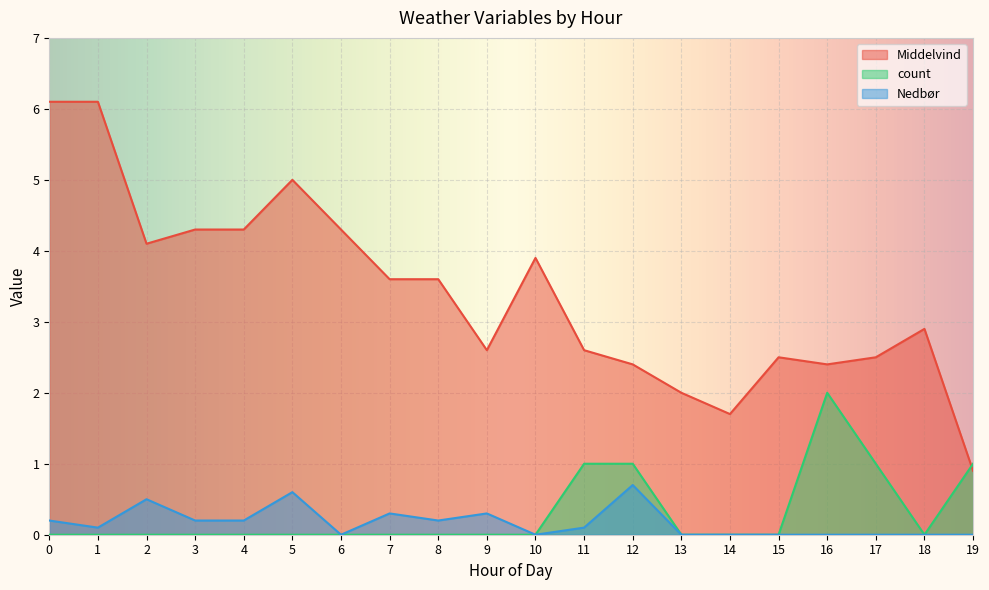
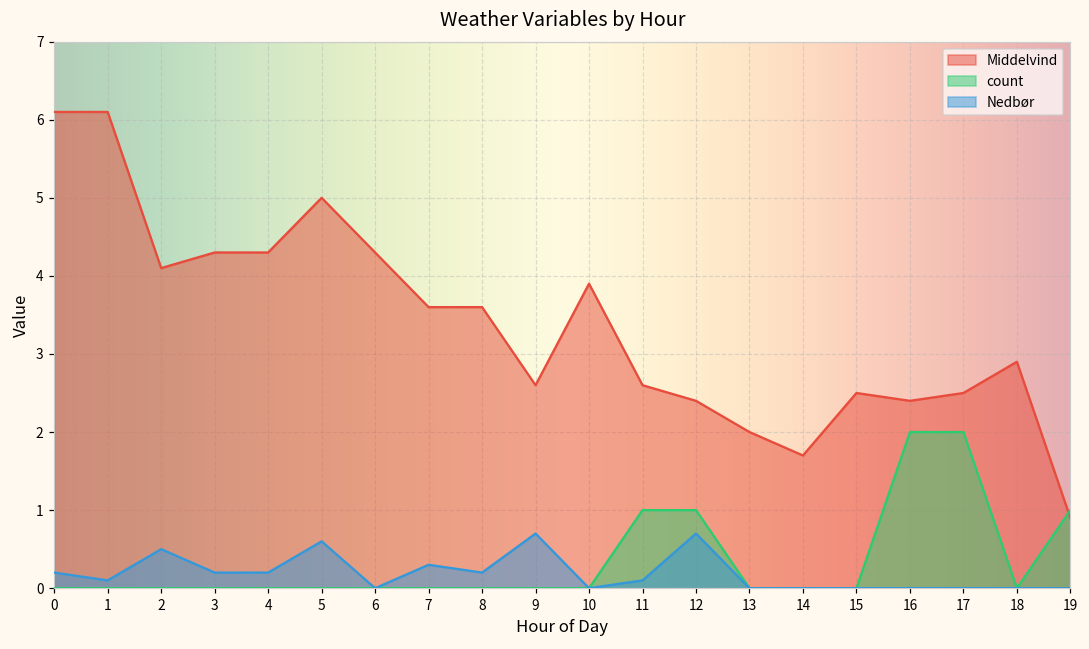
  {
    "Middelvind": {
      "0": 6.1,
      "1": 6.1,
      "2": 4.1,
      "3": 4.3,
      "4": 4.3,
      "5": 5.0,
      "6": 4.3,
      "7": 3.6,
      "8": 3.6,
      "9": 2.6,
      "10": 3.9,
      "11": 2.6,
      "12": 2.4,
      "13": 2.0,
      "14": 1.7,
      "15": 2.5,
      "16": 2.4,
      "17": 2.5,
      "18": 2.9,
      "19": 0.9
    },
    "count": {
      "0": 0,
      "1": 0,
      "2": 0,
      "3": 0,
      "4": 0,
      "5": 0,
      "7": 0,
      "8": 0,
      "9": 0,
      "11": 1,
      "12": 1,
      "16": 2,
-     "17": 1,
+     "17": 2,
      "19": 1
    },
    "Nedbør": {
      "0": 0.2,
      "1": 0.1,
      "2": 0.5,
      "3": 0.2,
      "4": 0.2,
      "5": 0.6,
      "7": 0.3,
      "8": 0.2,
-     "9": 0.3,
+     "9": 0.7,
      "11": 0.1,
      "12": 0.7,
      "16": 0.0,
      "17": 0.0,
      "19": 0.0
    }
  }
